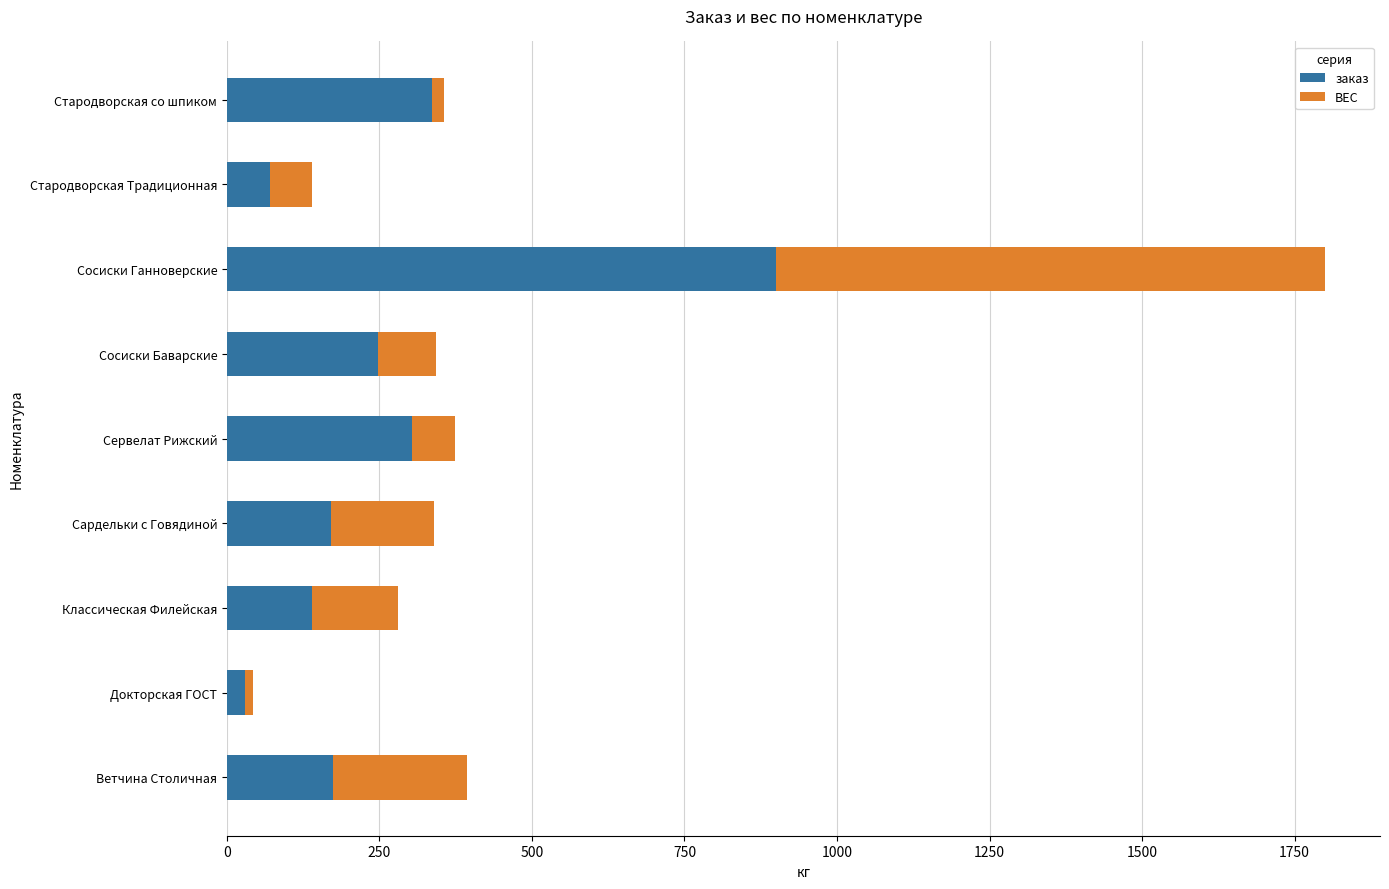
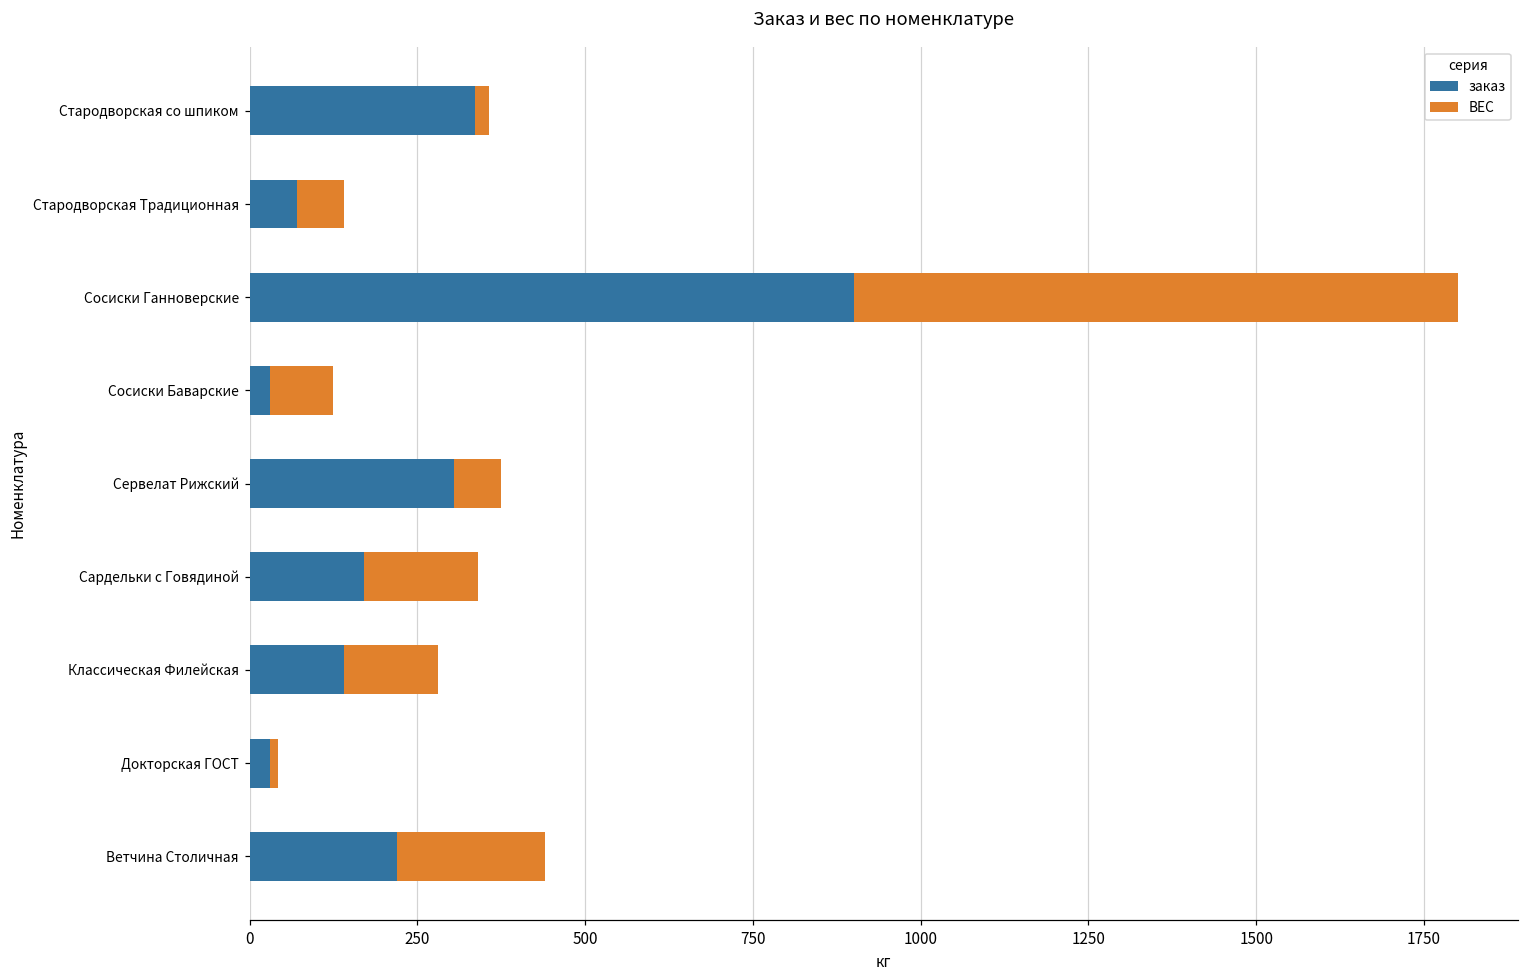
  {
    "заказ": {
      "Стародворская со шпиком": 340,
      "Стародворская Традиционная": 70,
      "Сосиски Ганноверские": 900,
-     "Сосиски Баварские": 250,
+     "Сосиски Баварские": 30,
      "Сервелат Рижский": 300,
      "Сардельки с Говядиной": 170,
      "Классическая Филейская": 140,
      "Докторская ГОСТ": 30,
-     "Ветчина Столичная": 170
+     "Ветчина Столичная": 220
    },
    "ВЕС": {
      "Стародворская со шпиком": 20,
      "Стародворская Традиционная": 70,
      "Сосиски Ганноверские": 900,
      "Сосиски Баварские": 100,
      "Сервелат Рижский": 70,
      "Сардельки с Говядиной": 170,
      "Классическая Филейская": 140,
      "Докторская ГОСТ": 10,
      "Ветчина Столичная": 220
    }
  }
